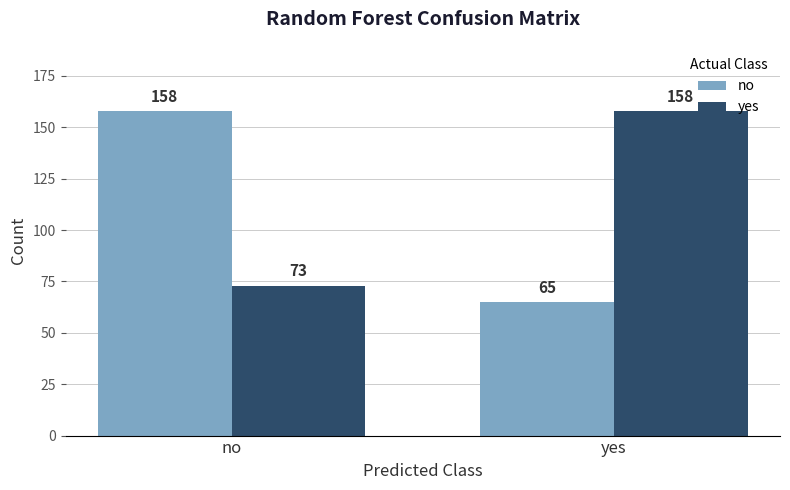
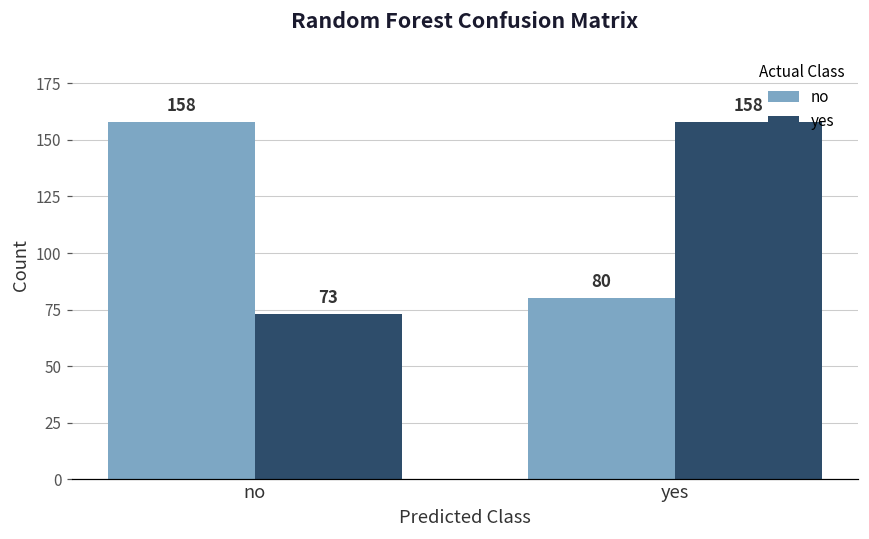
  {
    "no": {
      "no": 158,
-     "yes": 65
+     "yes": 80
    },
    "yes": {
      "no": 73,
      "yes": 158
    }
  }
